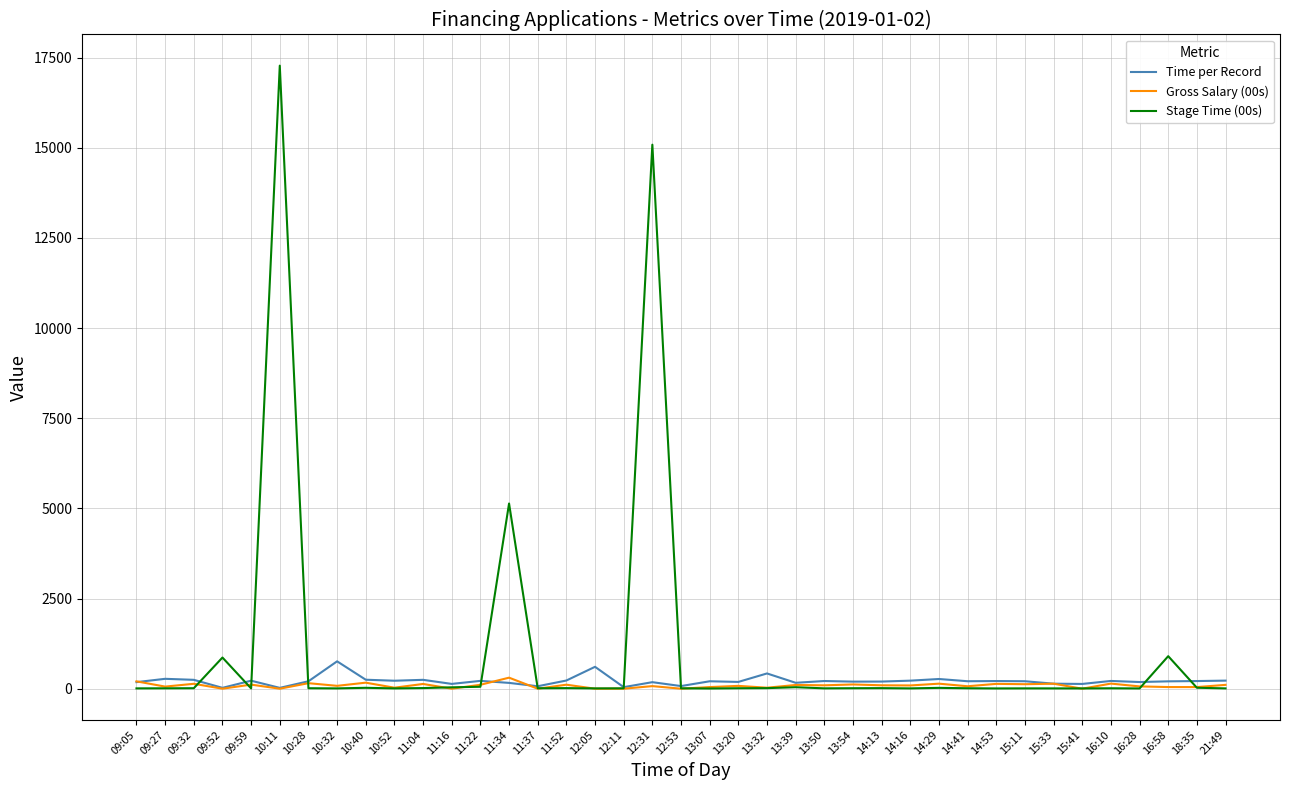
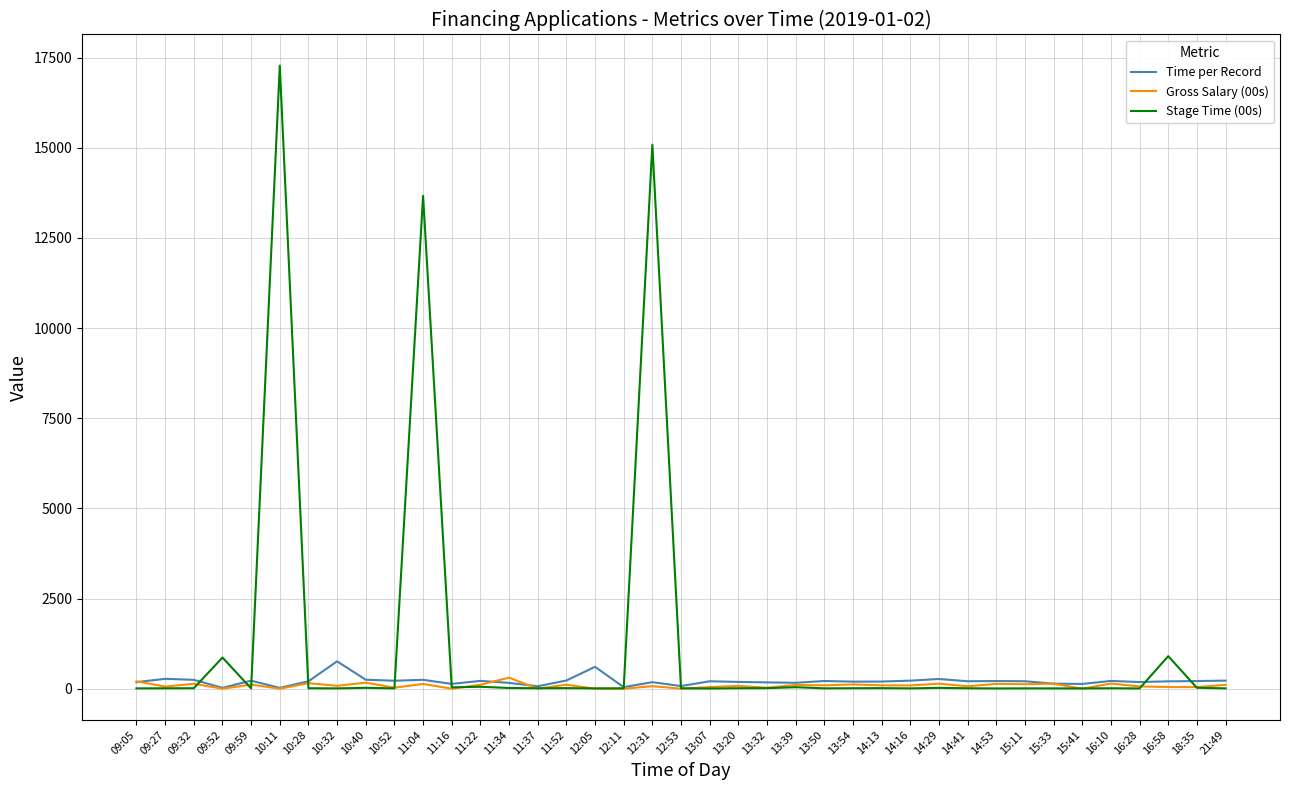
  {
    "Time per Record": {
      "09:27": 300,
      "09:32": 200,
      "09:59": 200,
      "10:32": 800,
      "10:40": 200,
      "10:52": 200,
      "11:04": 200,
      "11:16": 100,
      "11:22": 200,
      "11:34": 200,
      "11:52": 200,
      "12:05": 600,
      "12:31": 200,
      "13:07": 200,
      "13:20": 200,
-     "13:32": 400,
+     "13:32": 200,
      "13:50": 200,
      "13:54": 200,
      "14:13": 200,
      "14:16": 200,
      "14:29": 300,
      "14:41": 200,
      "14:53": 200,
      "15:11": 200,
      "15:41": 100,
      "16:10": 200,
      "16:28": 200,
      "16:58": 200,
      "18:35": 200,
      "21:49": 200
    },
    "Gross Salary (00s)": {
      "09:32": 100,
      "09:59": 100,
      "10:32": 100,
      "10:40": 200,
      "11:04": 100,
      "11:34": 300,
      "11:52": 100,
      "12:31": 100,
      "13:50": 100,
      "13:54": 100,
      "14:13": 100,
      "14:16": 100,
      "14:29": 100,
      "14:53": 100,
      "15:11": 100,
      "16:10": 100,
      "16:58": 0,
      "21:49": 100
    },
    "Stage Time (00s)": {
      "09:05": 0,
      "09:32": 0,
      "09:52": 900,
      "09:59": 0,
      "10:11": 17300,
      "10:28": 0,
      "10:32": 0,
      "10:40": 0,
-     "11:04": 0,
-     "11:34": 5100,
+     "11:04": 13700,
+     "11:34": 0,
      "11:52": 0,
      "12:31": 15100,
      "13:50": 0,
      "13:54": 0,
      "14:13": 0,
      "14:16": 0,
      "14:29": 0,
      "14:53": 0,
      "15:11": 0,
      "15:33": 0,
      "16:10": 0,
      "16:58": 900,
      "21:49": 0
    }
  }
